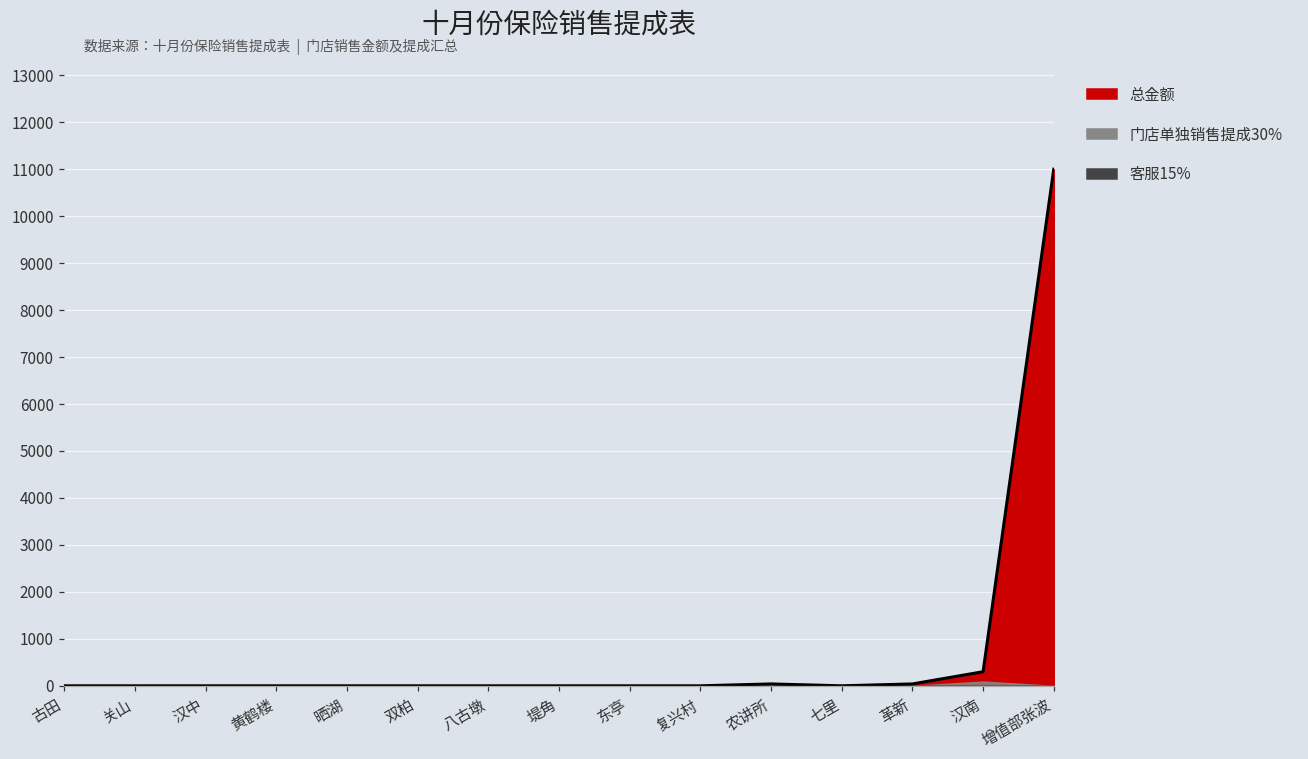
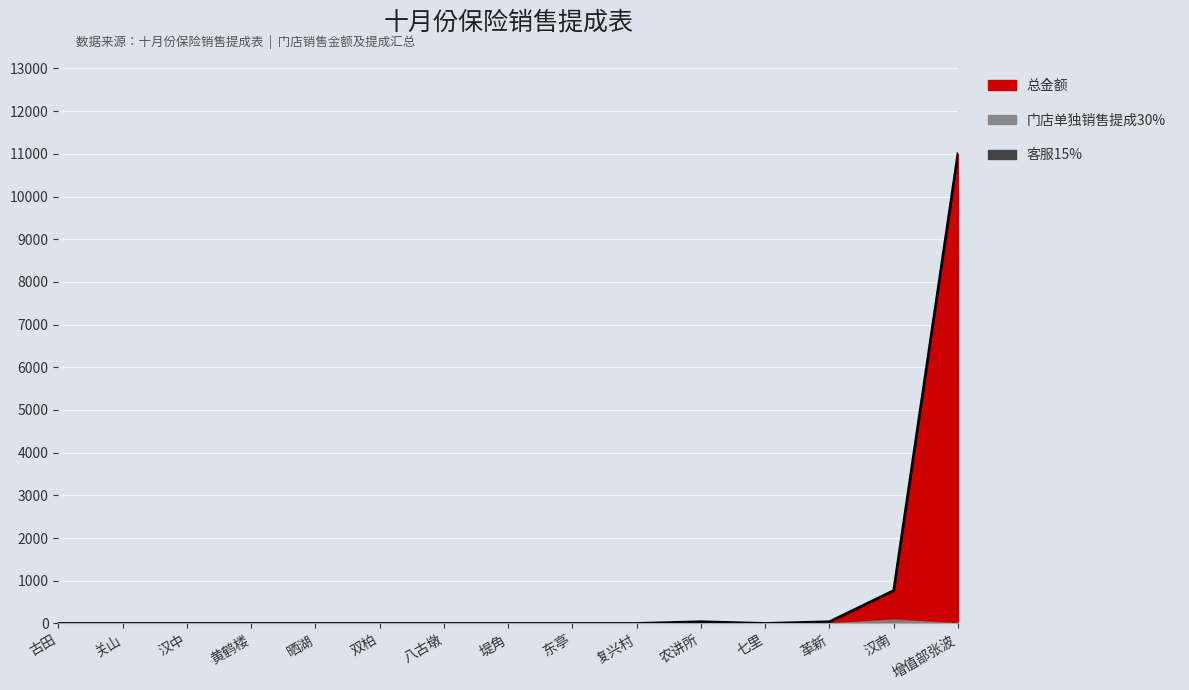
  {
    "总金额": {
-     "汉南": 300,
+     "汉南": 800,
      "增值部张波": 11000
    },
    "门店单独销售提成30%": {
      "汉南": 100
    },
    "客服15%": {
      "汉南": 0
    }
  }
